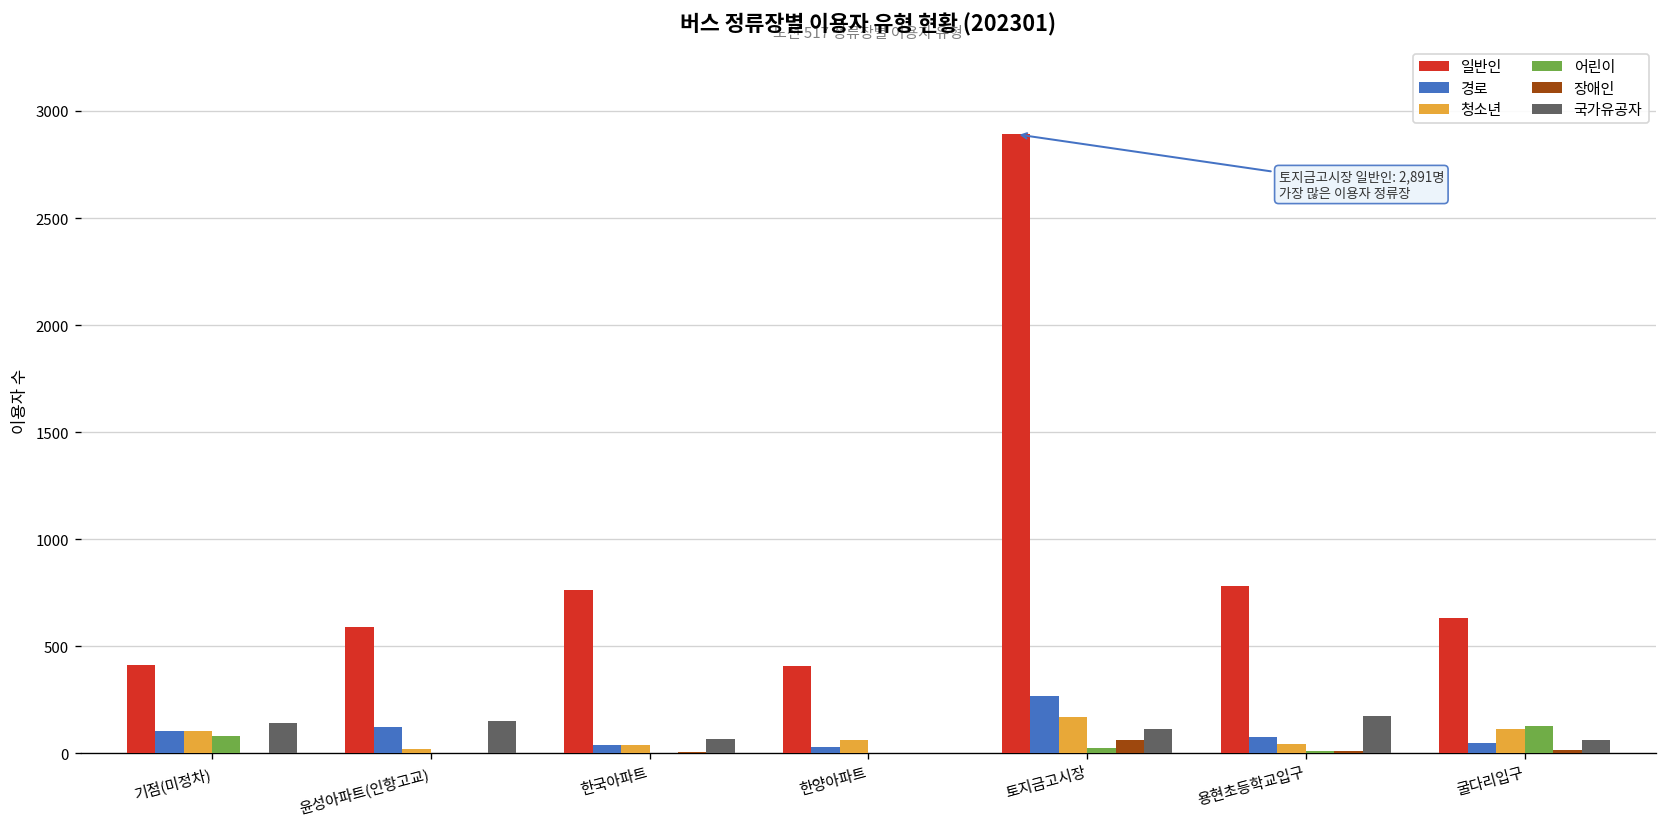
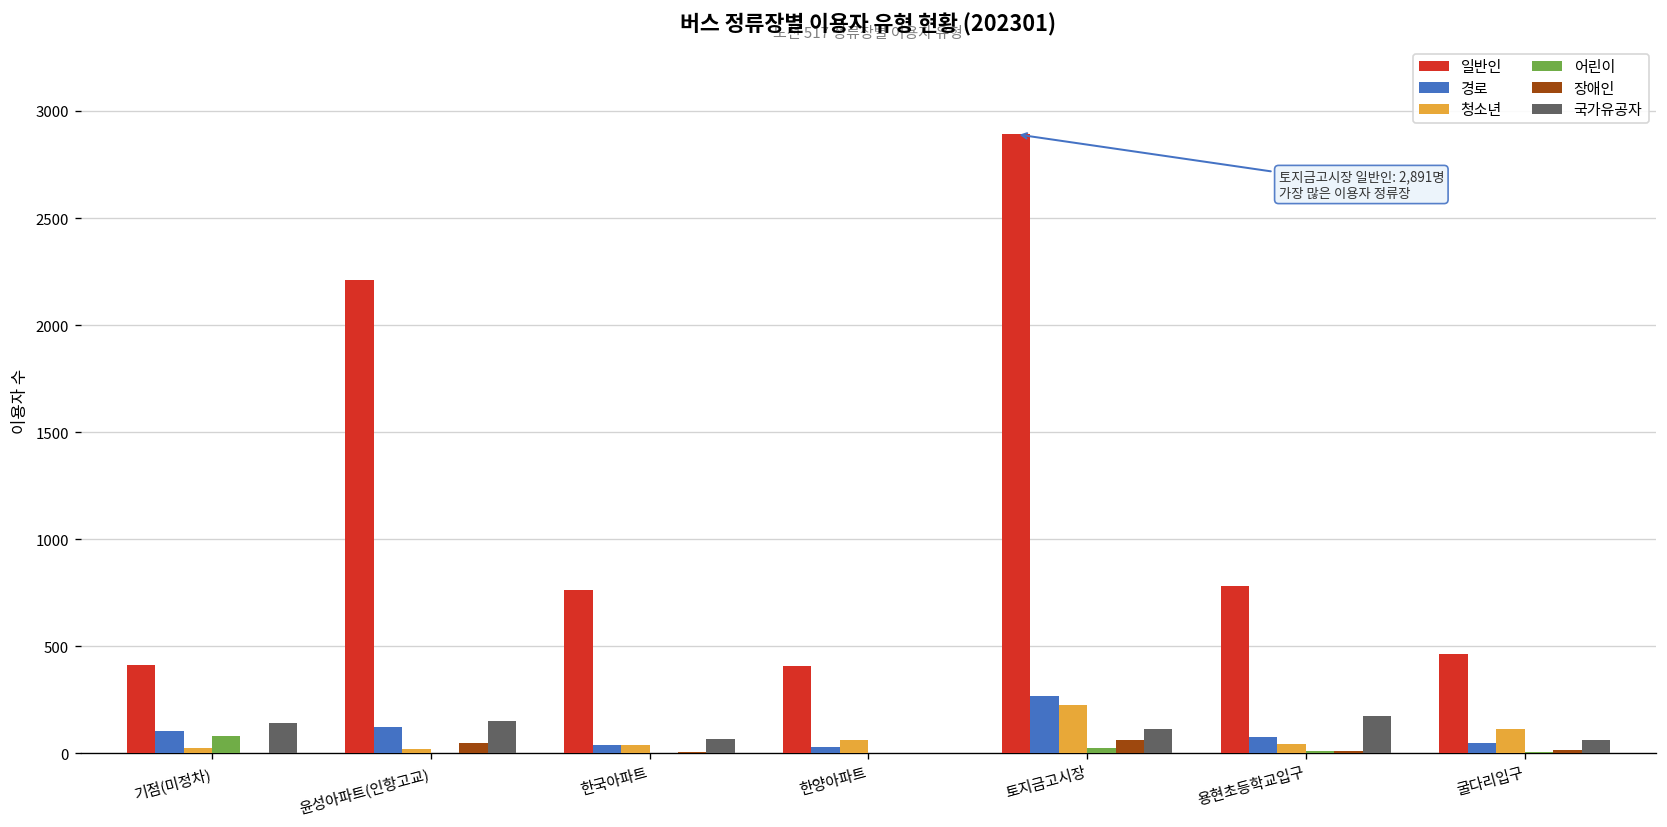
  {
    "일반인": {
      "기점(미정차)": 420,
-     "윤성아파트(인항고교)": 590,
+     "윤성아파트(인항고교)": 2210,
      "한국아파트": 760,
      "한양아파트": 410,
      "용현초등학교입구": 780,
-     "굴다리입구": 630
+     "굴다리입구": 460
    },
    "경로": {
      "기점(미정차)": 100,
      "윤성아파트(인항고교)": 120,
      "한국아파트": 40,
      "한양아파트": 30,
      "토지금고시장": 270,
      "용현초등학교입구": 80,
      "굴다리입구": 50
    },
    "청소년": {
-     "기점(미정차)": 110,
+     "기점(미정차)": 30,
      "윤성아파트(인항고교)": 20,
      "한국아파트": 40,
      "한양아파트": 60,
-     "토지금고시장": 170,
+     "토지금고시장": 230,
      "용현초등학교입구": 50,
      "굴다리입구": 110
    },
    "어린이": {
      "기점(미정차)": 80,
      "윤성아파트(인항고교)": 0,
      "토지금고시장": 20,
-     "굴다리입구": 130
+     "굴다리입구": 10
    },
    "장애인": {
-     "윤성아파트(인항고교)": 0,
+     "윤성아파트(인항고교)": 50,
      "토지금고시장": 60,
      "굴다리입구": 20
    },
    "국가유공자": {
      "기점(미정차)": 140,
      "윤성아파트(인항고교)": 150,
      "한국아파트": 70,
      "토지금고시장": 110,
      "용현초등학교입구": 180,
      "굴다리입구": 60
    }
  }
